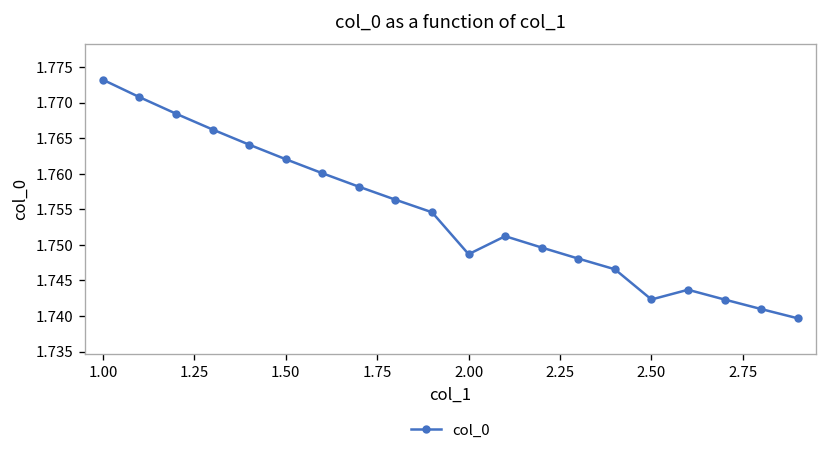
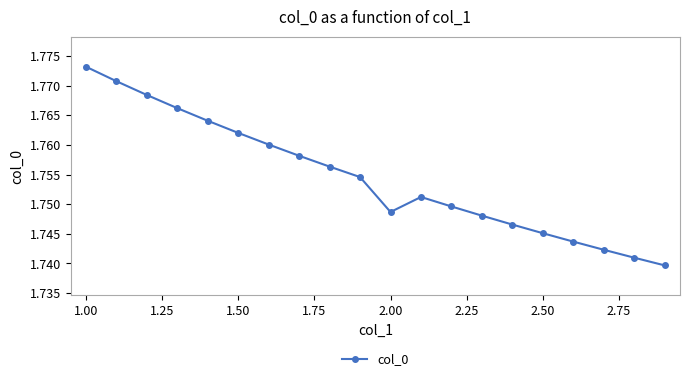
  {
    "1.00": 1.773,
    "1.50": 1.762,
    "2.00": 1.749,
-   "2.50": 1.742
+   "2.50": 1.745
  }
